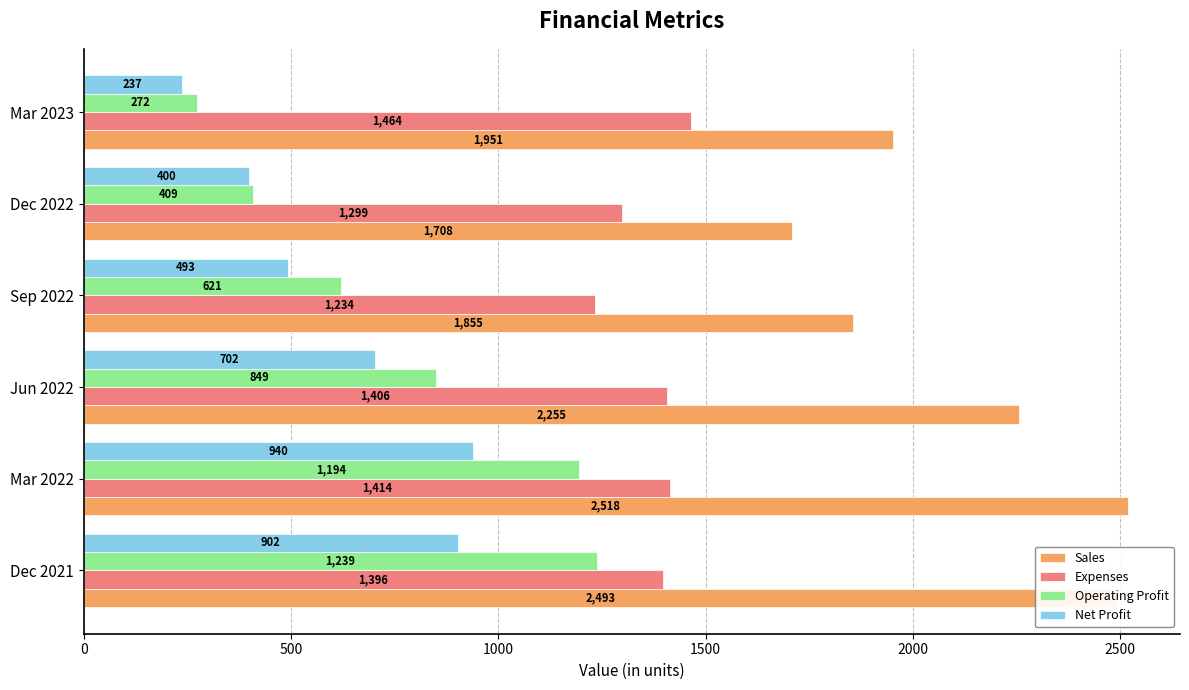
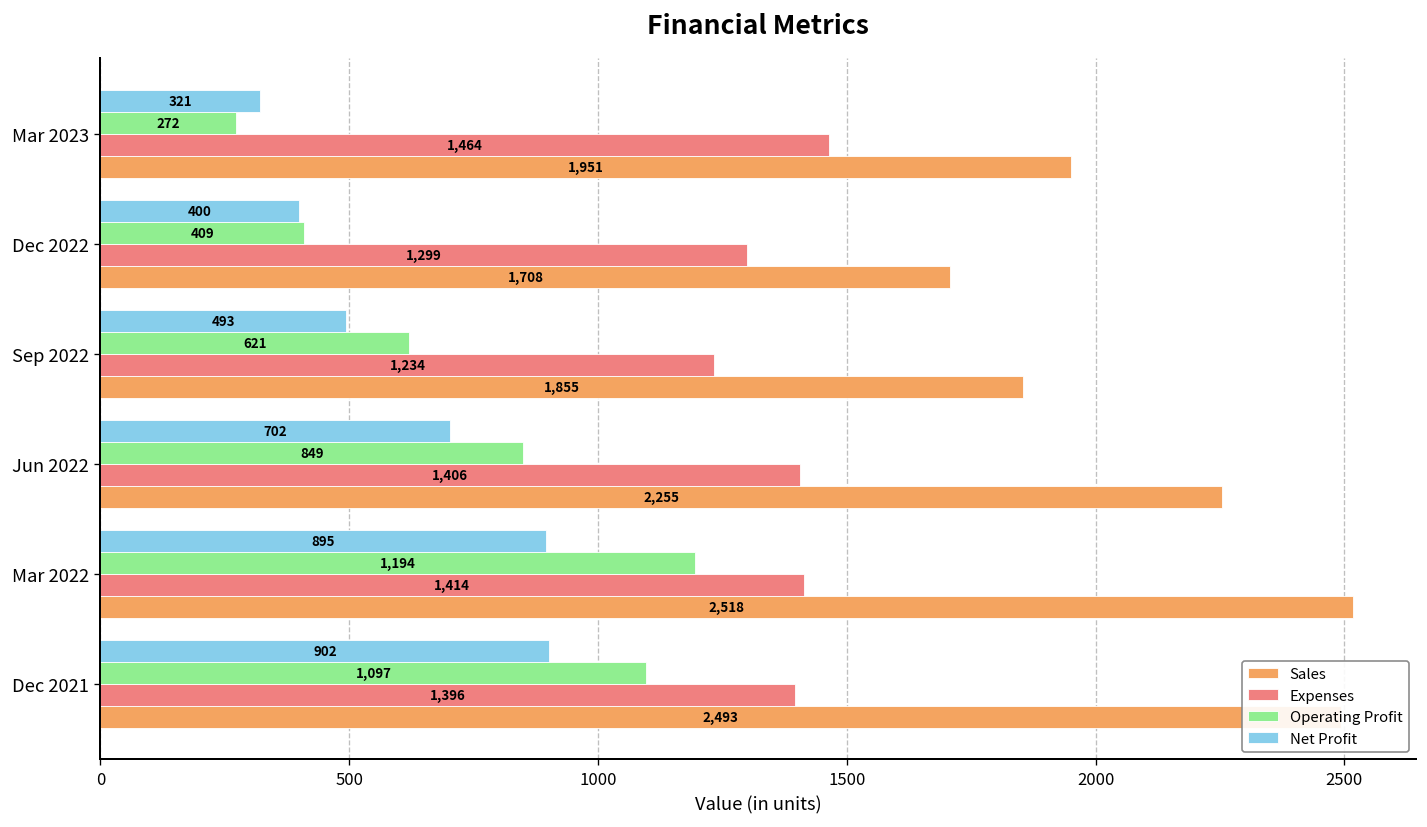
  {
    "Operating Profit": {
      "Mar 2023": "272",
      "Dec 2022": "409",
      "Sep 2022": "621",
      "Jun 2022": "849",
      "Mar 2022": "1,194",
-     "Dec 2021": "1,239"
+     "Dec 2021": "1,097"
    },
    "Net Profit": {
-     "Mar 2023": "237",
+     "Mar 2023": "321",
      "Dec 2022": "400",
      "Sep 2022": "493",
      "Jun 2022": "702",
-     "Mar 2022": "940",
+     "Mar 2022": "895",
      "Dec 2021": "902"
    }
  }
